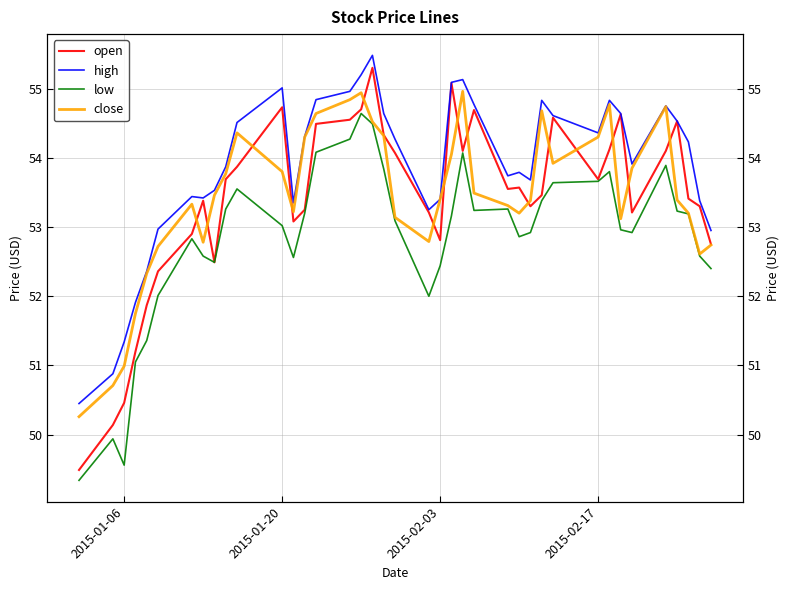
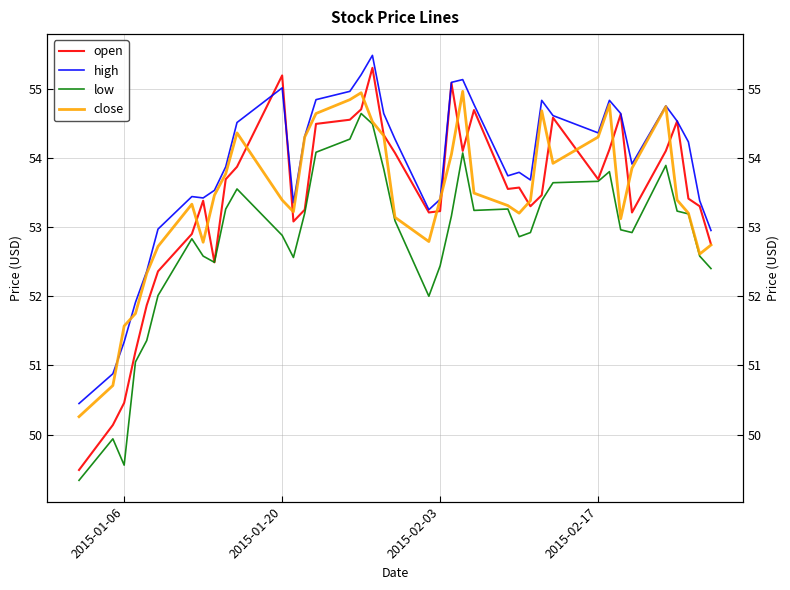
  {
    "open": {
      "2015-01-06": 50.5,
-     "2015-01-20": 54.7,
-     "2015-02-03": 52.8
+     "2015-01-20": 55.2,
+     "2015-02-03": 53.2
    },
    "high": {
      "2015-01-06": 51.3,
      "2015-01-20": 55.0,
      "2015-02-17": 54.4
    },
    "low": {
      "2015-01-06": 49.6,
-     "2015-01-20": 53.0,
+     "2015-01-20": 52.9,
      "2015-02-03": 52.4
    },
    "close": {
-     "2015-01-06": 51.0,
-     "2015-01-20": 53.8,
+     "2015-01-06": 51.6,
+     "2015-01-20": 53.4,
      "2015-02-17": 54.3
    }
  }
